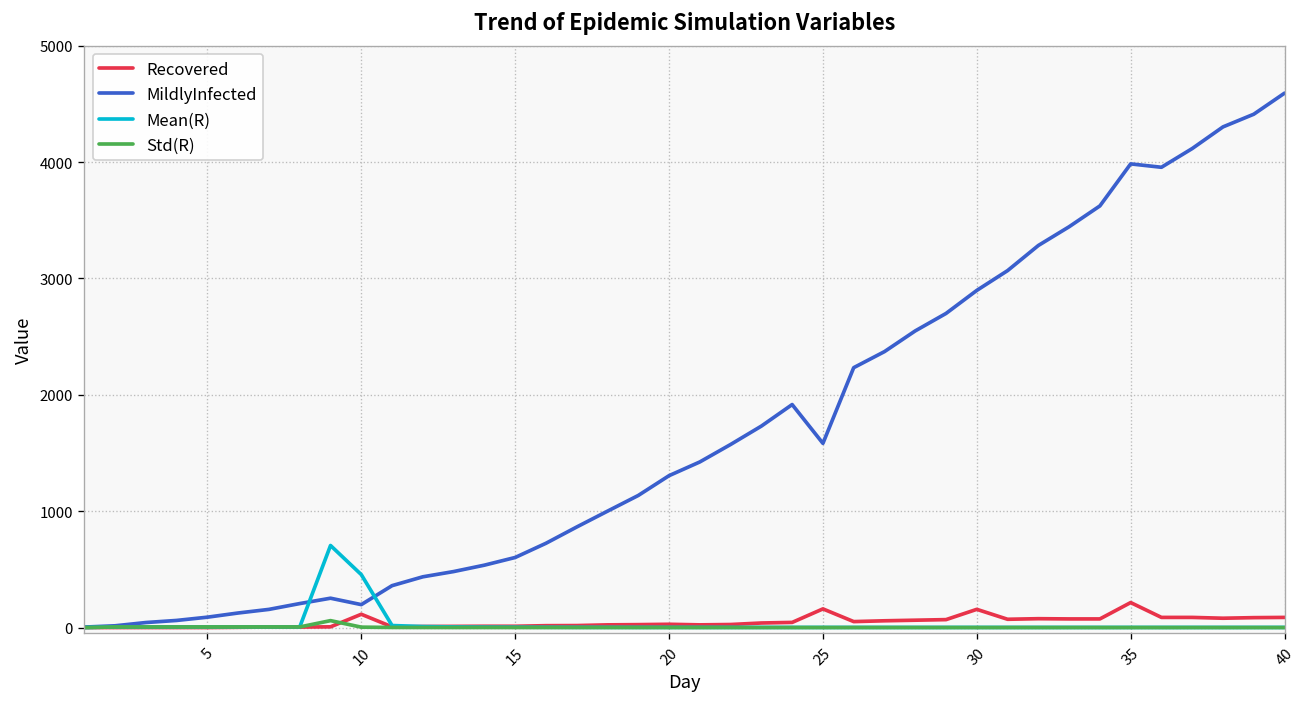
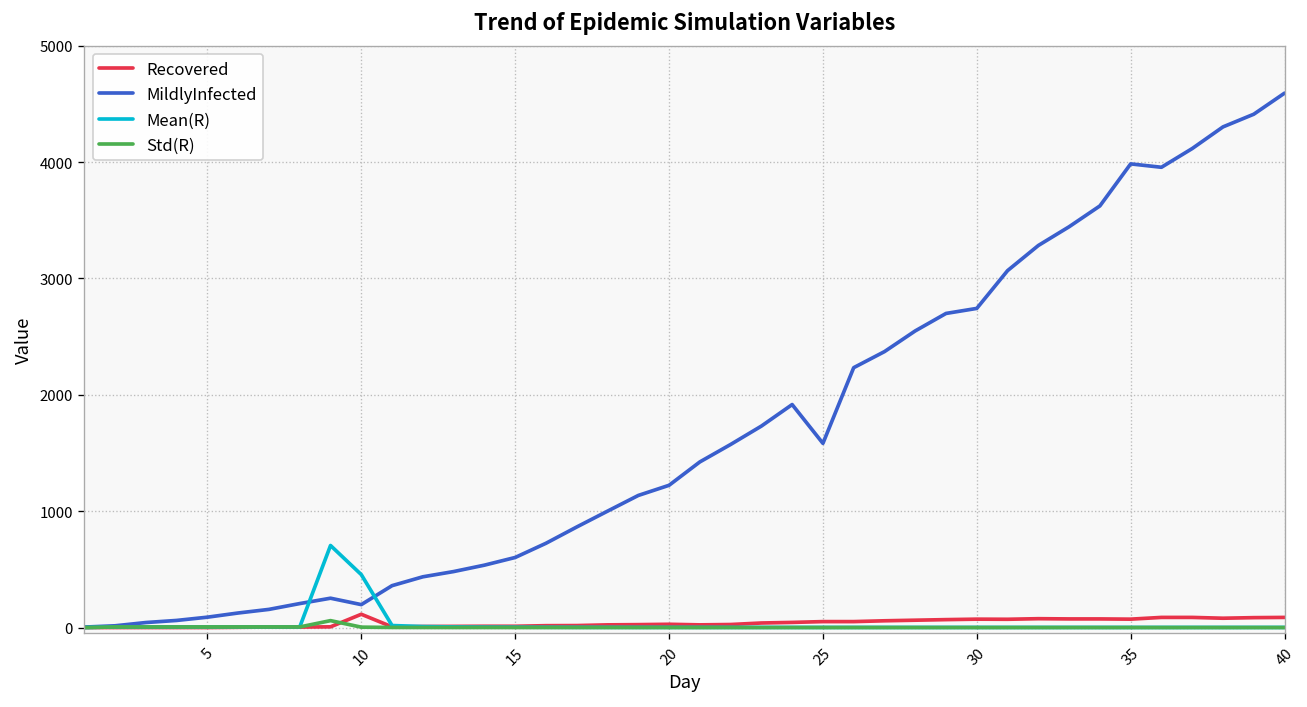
  {
    "Recovered": {
      "10": 100,
-     "25": 200,
-     "30": 200,
-     "35": 200,
+     "25": 100,
+     "30": 100,
+     "35": 100,
      "40": 100
    },
    "MildlyInfected": {
      "5": 100,
      "10": 200,
      "15": 600,
-     "20": 1300,
+     "20": 1200,
      "25": 1600,
-     "30": 2900,
+     "30": 2700,
      "35": 4000,
      "40": 4600
    },
    "Mean(R)": {
      "10": 500
    },
    "Std(R)": {
      "10": 0
    }
  }
